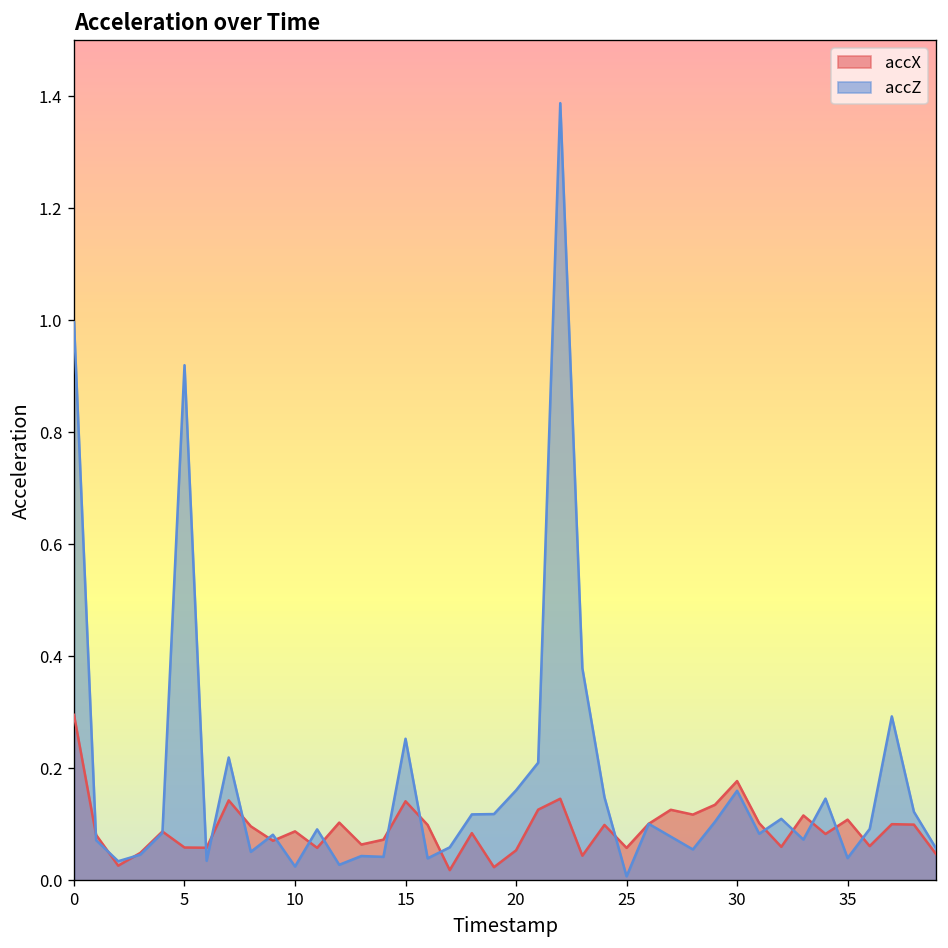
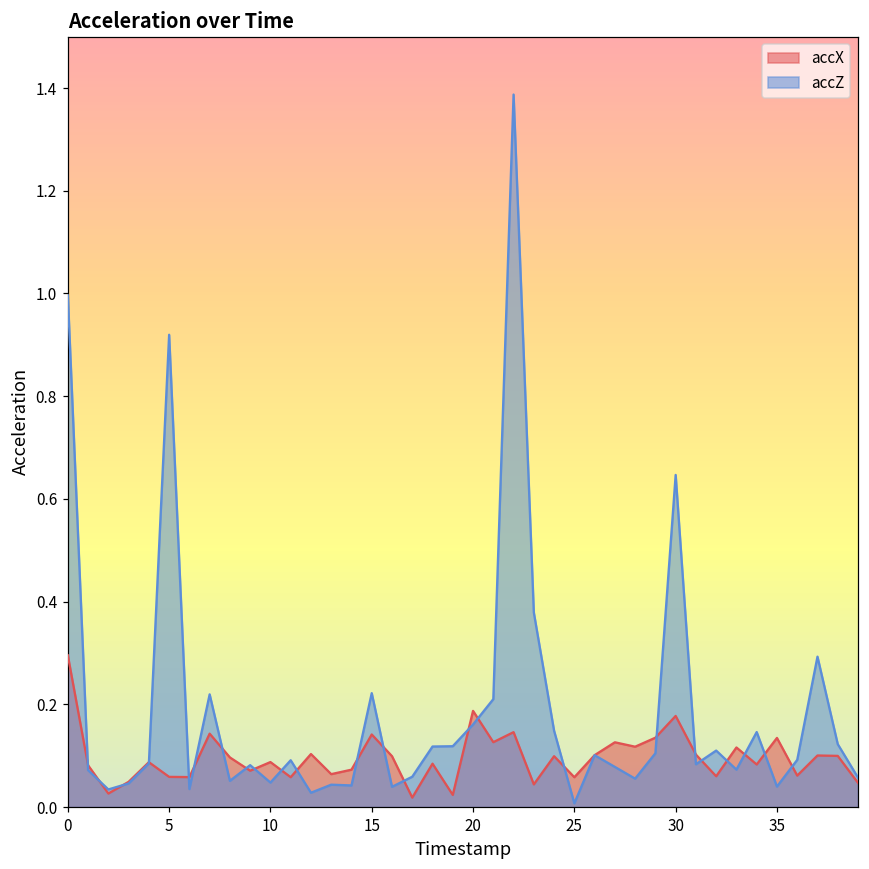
  {
    "accX": {
      "0": 0.30,
      "5": 0.06,
      "10": 0.09,
      "15": 0.14,
-     "20": 0.05,
+     "20": 0.19,
      "25": 0.06,
      "30": 0.18,
-     "35": 0.11
+     "35": 0.13
    },
    "accZ": {
      "0": 1.00,
      "5": 0.92,
-     "10": 0.02,
-     "15": 0.25,
+     "10": 0.05,
+     "15": 0.22,
      "20": 0.16,
      "25": 0.01,
-     "30": 0.16,
+     "30": 0.65,
      "35": 0.04
    }
  }
